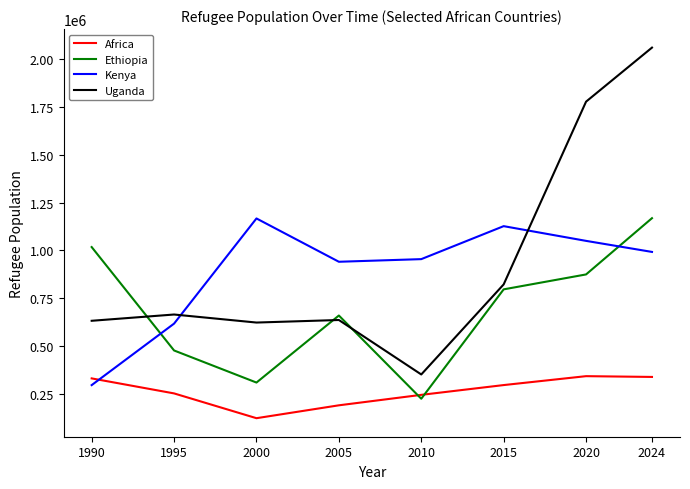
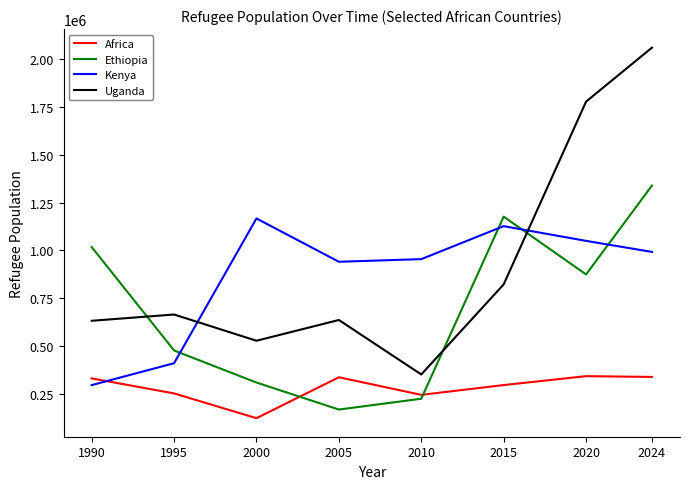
  {
    "Africa": {
      "1990": 330000,
      "1995": 250000,
      "2000": 130000,
-     "2005": 190000,
+     "2005": 340000,
      "2010": 250000,
      "2015": 300000,
      "2020": 340000,
      "2024": 340000
    },
    "Ethiopia": {
      "1990": 1020000,
      "1995": 480000,
      "2000": 310000,
-     "2005": 660000,
+     "2005": 170000,
      "2010": 230000,
-     "2015": 800000,
+     "2015": 1180000,
      "2020": 880000,
-     "2024": 1170000
+     "2024": 1340000
    },
    "Kenya": {
      "1990": 300000,
-     "1995": 620000,
+     "1995": 410000,
      "2000": 1170000,
      "2005": 940000,
      "2010": 950000,
      "2015": 1130000,
      "2020": 1050000,
      "2024": 990000
    },
    "Uganda": {
      "1990": 630000,
      "1995": 670000,
-     "2000": 620000,
+     "2000": 530000,
      "2005": 640000,
      "2010": 350000,
      "2015": 820000,
      "2020": 1780000,
      "2024": 2060000
    }
  }
